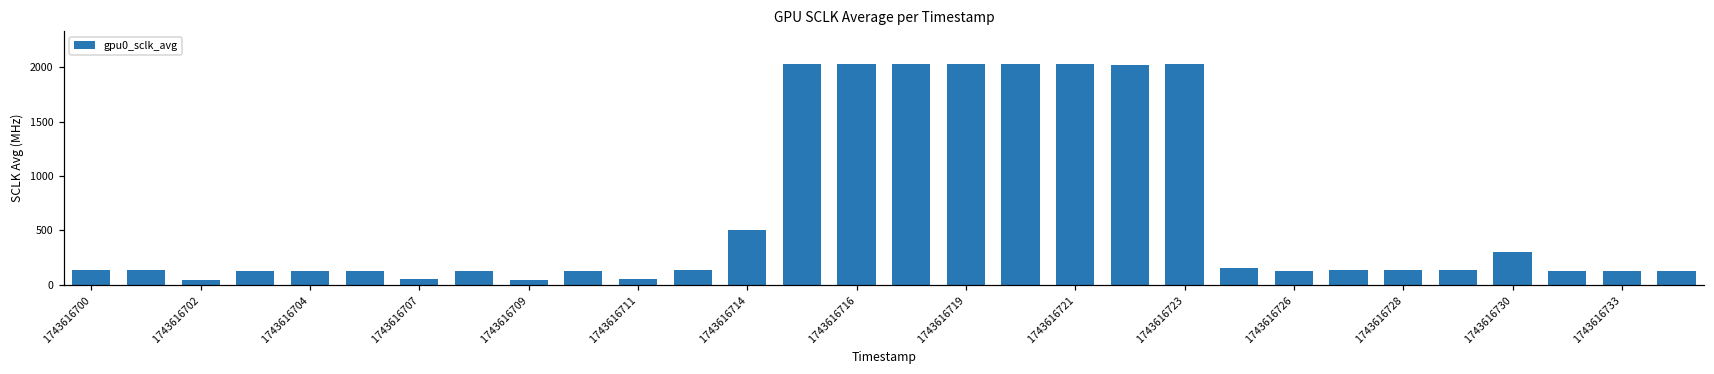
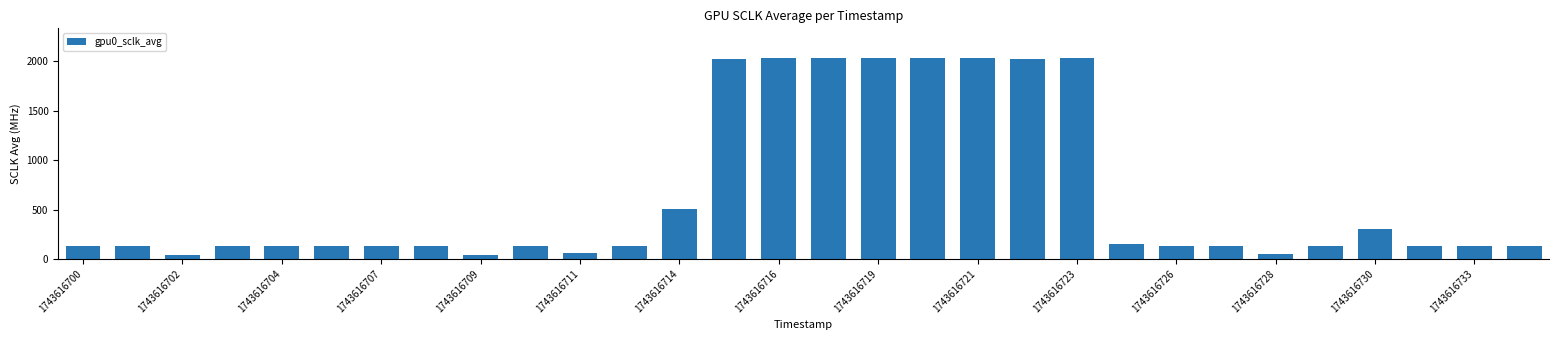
  {
    "1743616700": 100,
    "1743616702": 0,
    "1743616704": 100,
-   "1743616707": 0,
+   "1743616707": 100,
    "1743616709": 0,
    "1743616711": 100,
    "1743616714": 500,
    "1743616716": 2000,
    "1743616719": 2000,
    "1743616721": 2000,
    "1743616723": 2000,
    "1743616726": 100,
-   "1743616728": 100,
+   "1743616728": 0,
    "1743616730": 300,
    "1743616733": 100
  }
